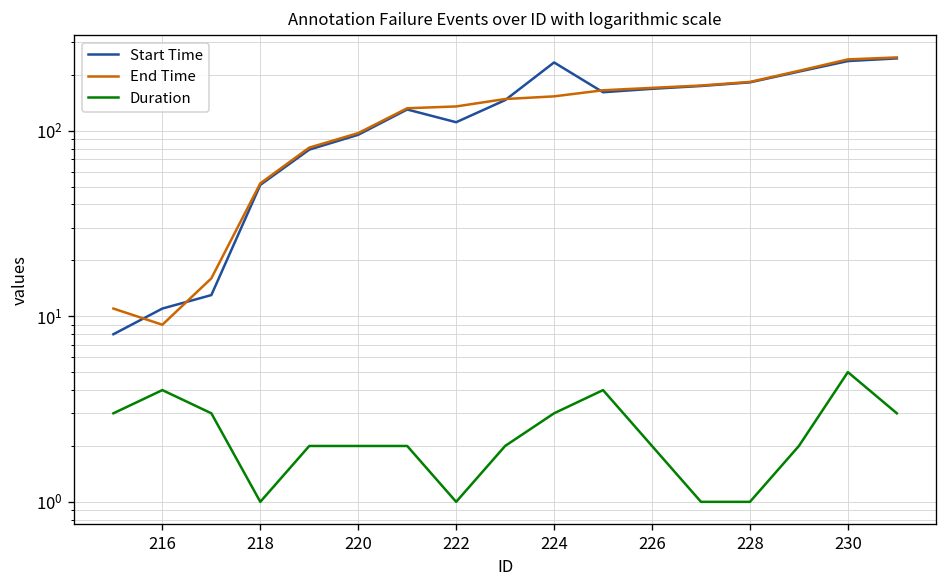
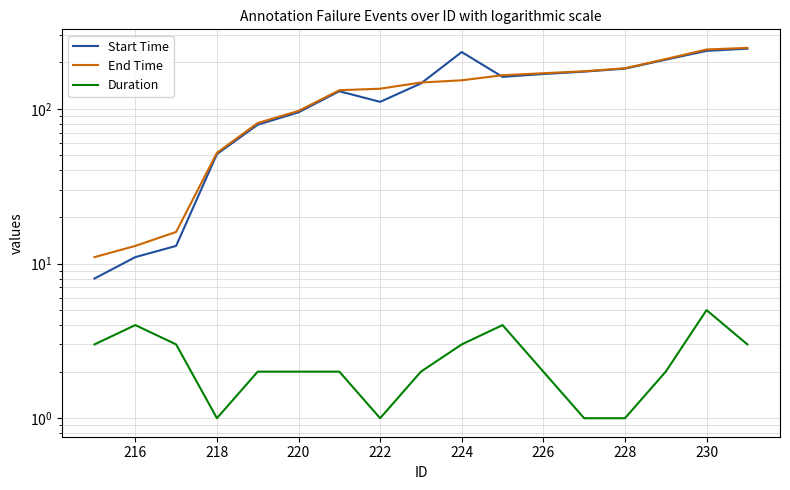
  {
    "Start Time": {
      "216": 11,
      "222": 110,
      "224": 230
    },
    "End Time": {
-     "216": 9,
+     "216": 13,
      "222": 140,
      "224": 150
    },
    "Duration": {
      "216": 4,
      "218": 1,
      "220": 2,
      "222": 1,
      "224": 3,
      "226": 2,
      "228": 1,
      "230": 5
    }
  }
